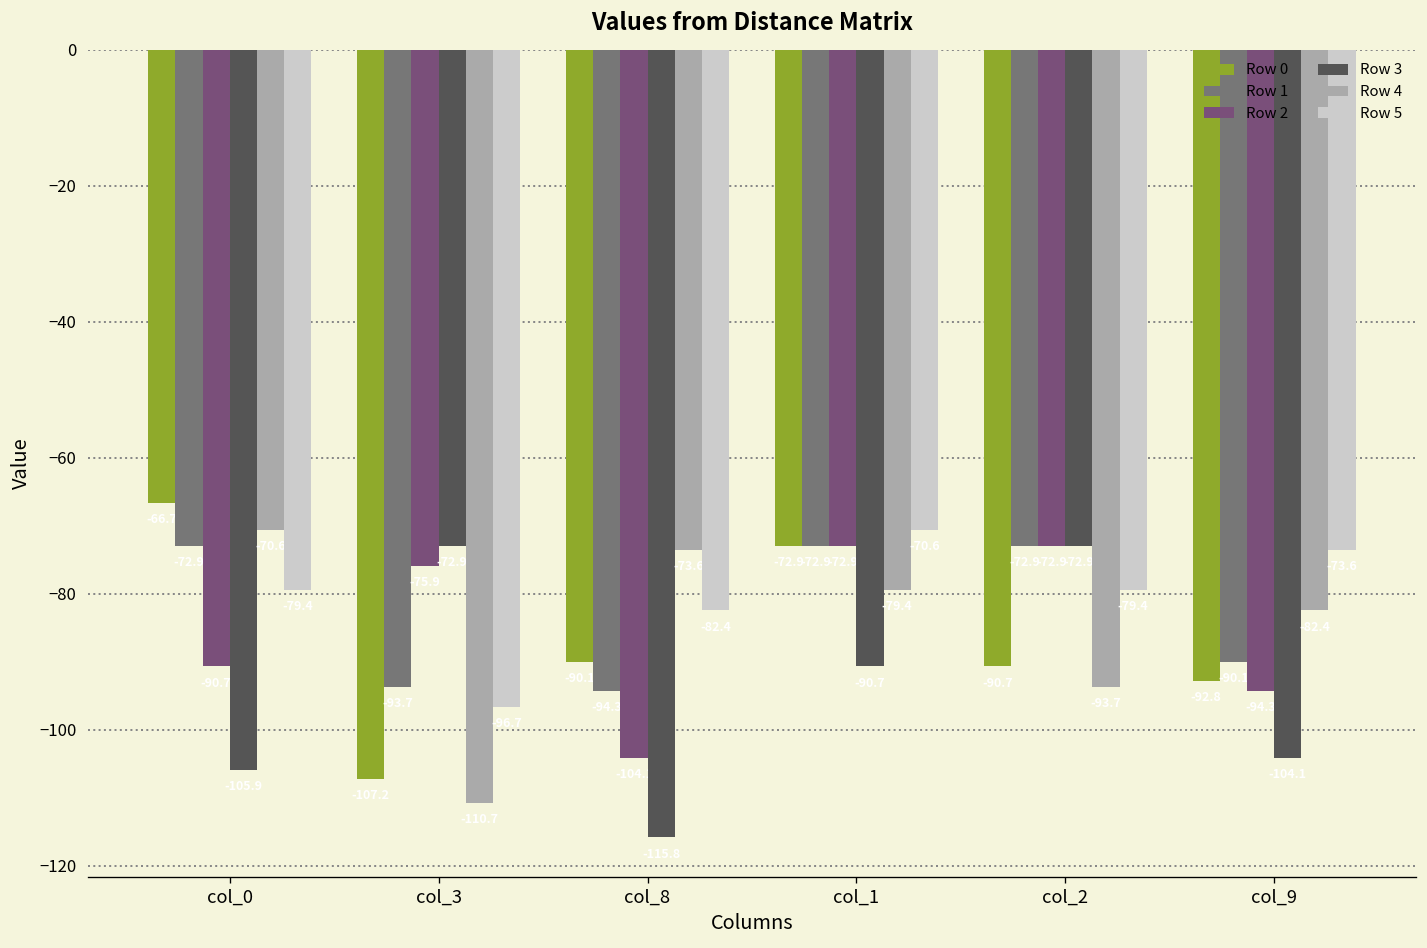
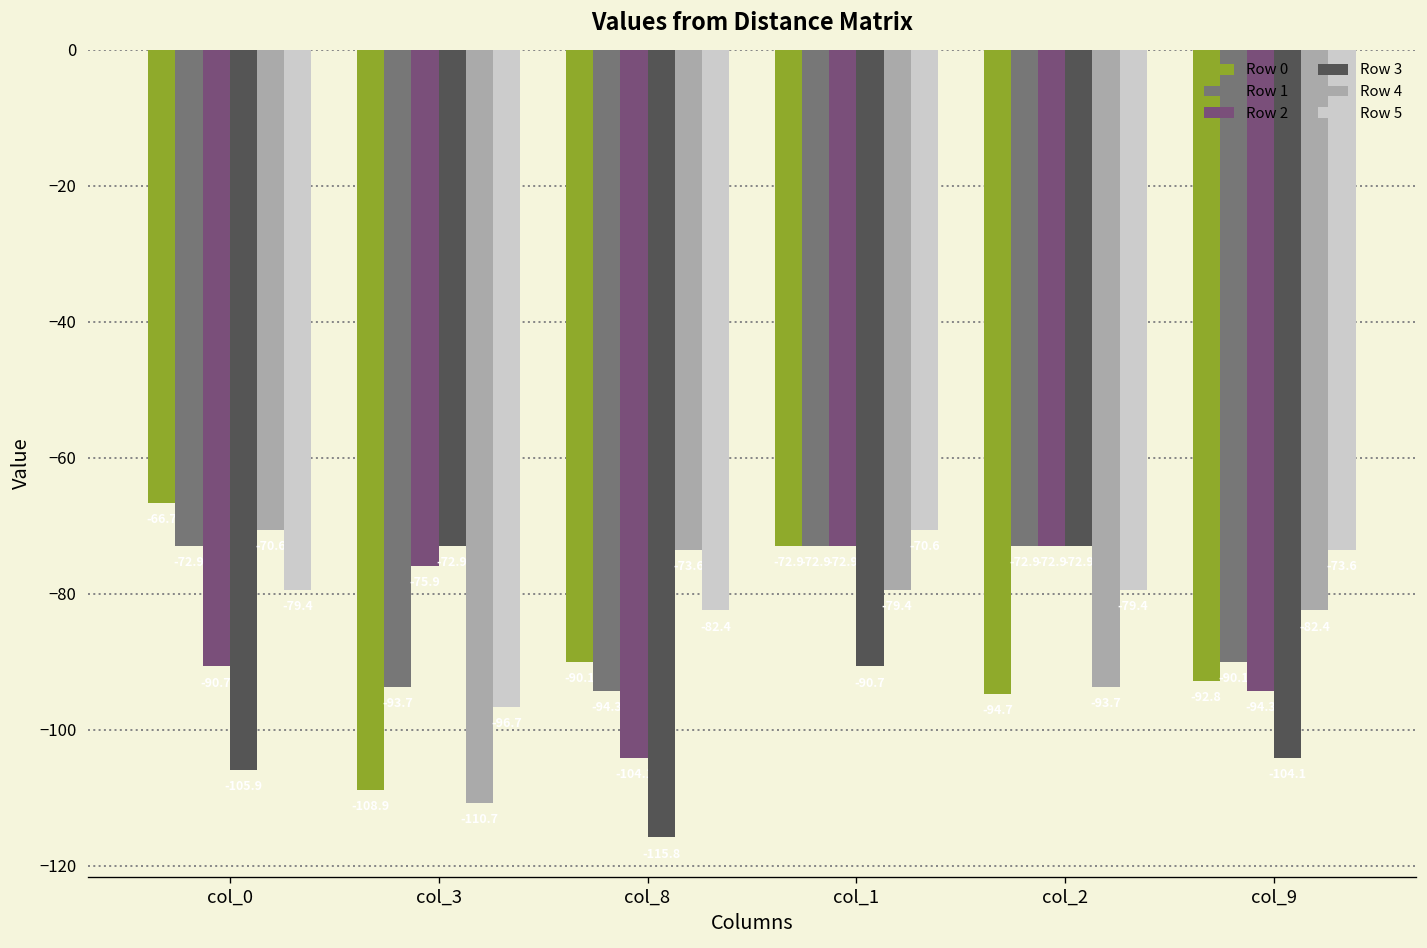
  {
    "Row 0": {
      "col_0": -67,
-     "col_3": -107,
+     "col_3": -109,
      "col_8": -90,
      "col_1": -73,
-     "col_2": -91,
+     "col_2": -95,
      "col_9": -93
    }
  }
